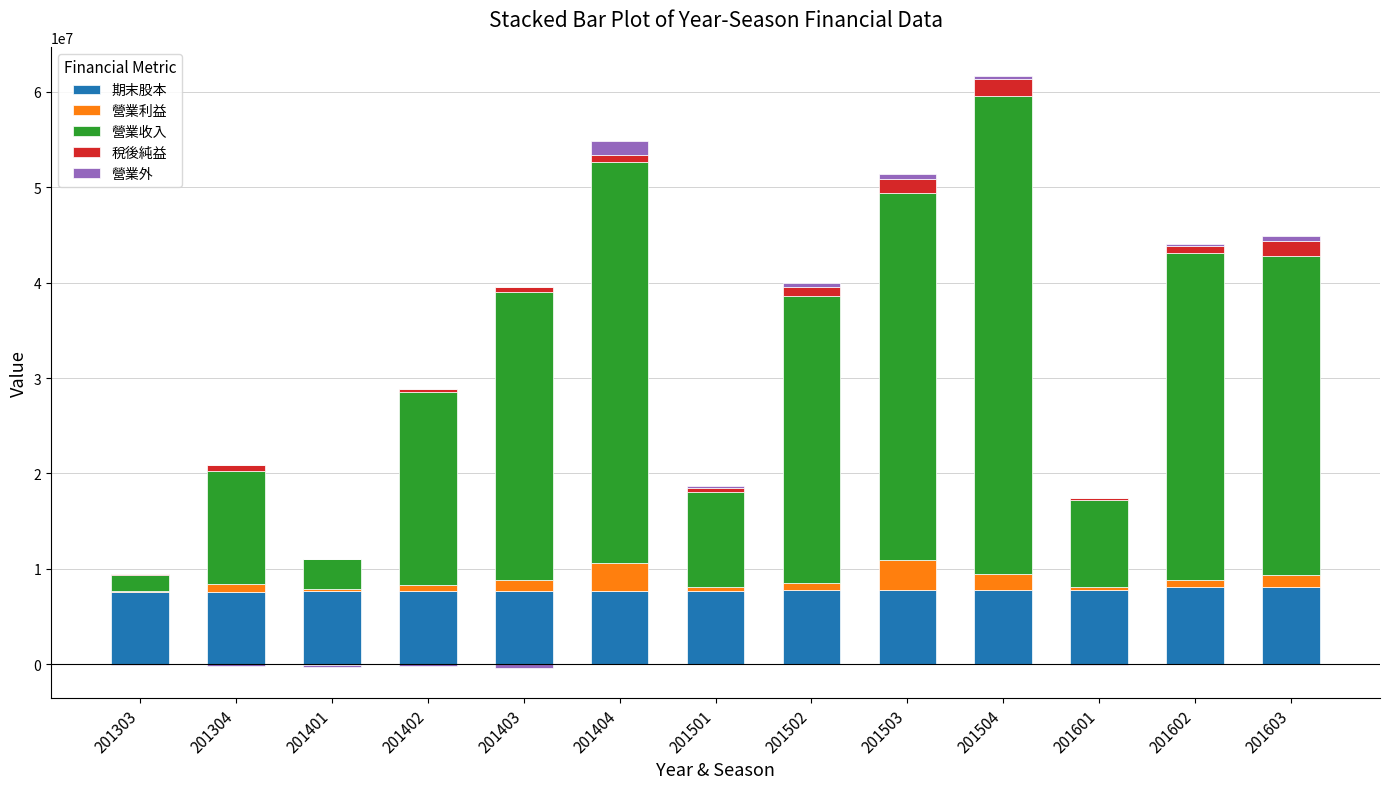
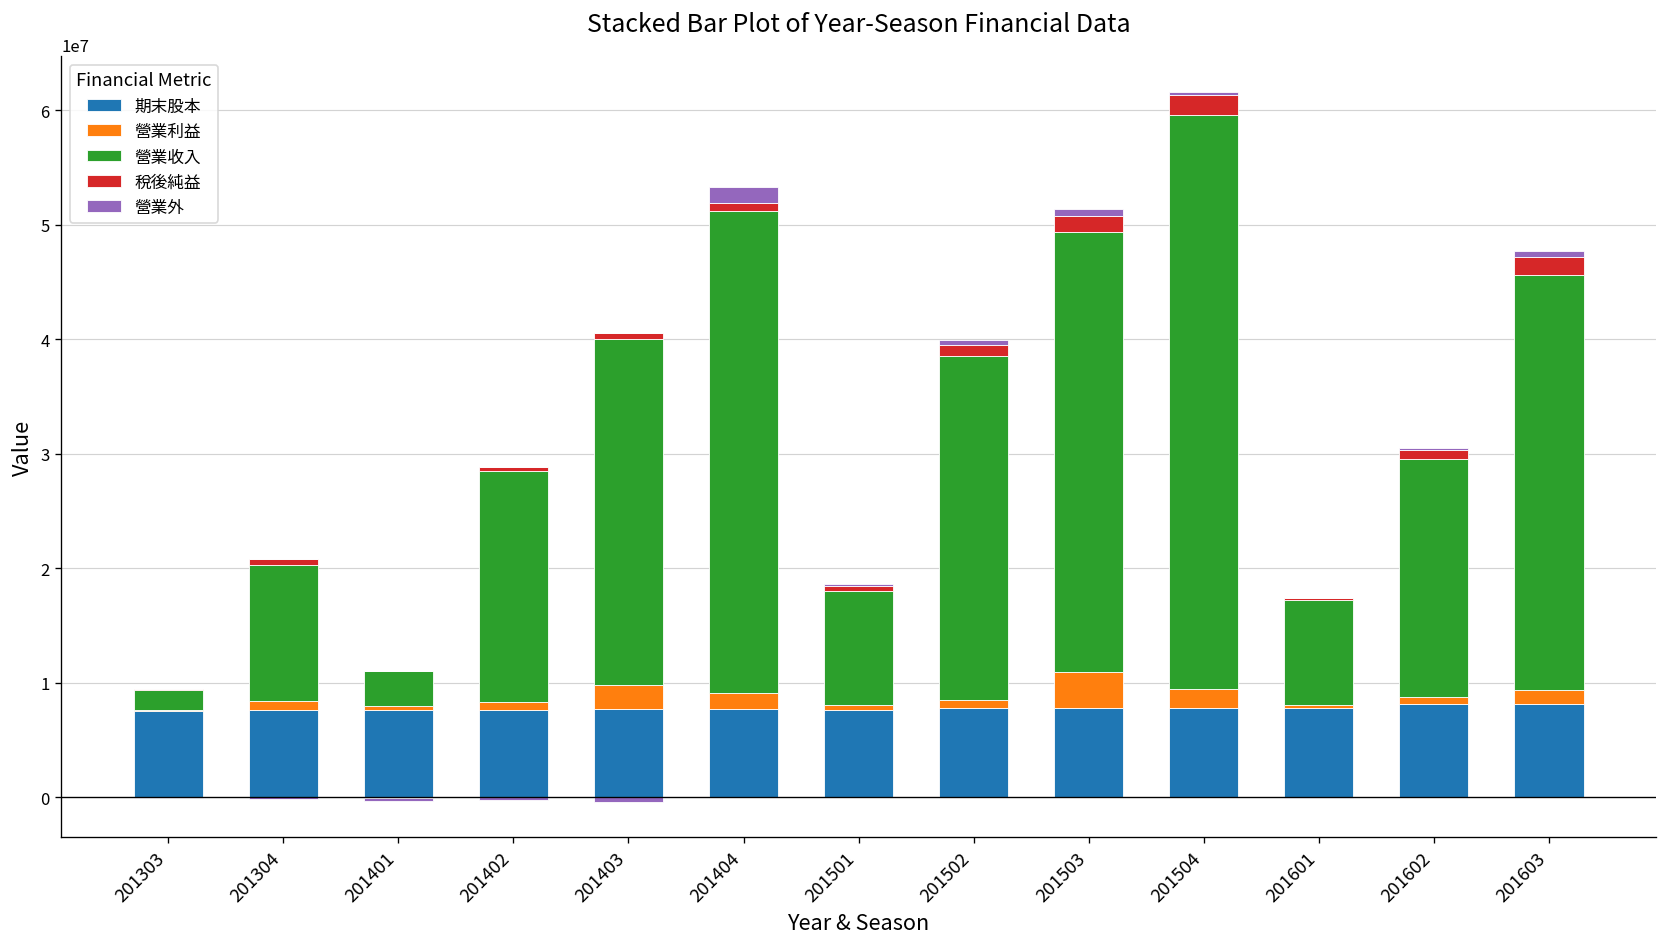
  {
    "營業利益": {
      "201304": 1000000,
      "201401": 0,
      "201402": 1000000,
-     "201403": 1000000,
-     "201404": 3000000,
+     "201403": 2000000,
+     "201404": 1000000,
      "201501": 0,
      "201502": 1000000,
      "201503": 3000000,
      "201504": 2000000,
      "201601": 0,
      "201602": 1000000,
      "201603": 1000000
    },
    "營業收入": {
      "201303": 2000000,
      "201304": 12000000,
      "201401": 3000000,
      "201402": 20000000,
      "201403": 30000000,
      "201404": 42000000,
      "201501": 10000000,
      "201502": 30000000,
      "201503": 38000000,
      "201504": 50000000,
      "201601": 9000000,
-     "201602": 34000000,
-     "201603": 33000000
+     "201602": 21000000,
+     "201603": 36000000
    }
  }
